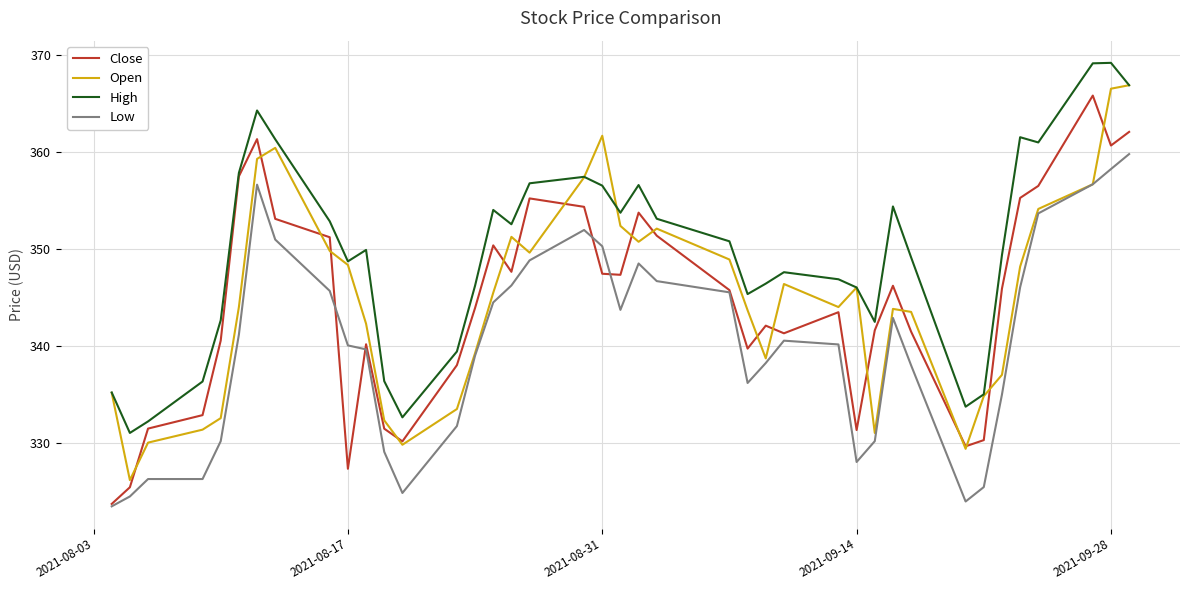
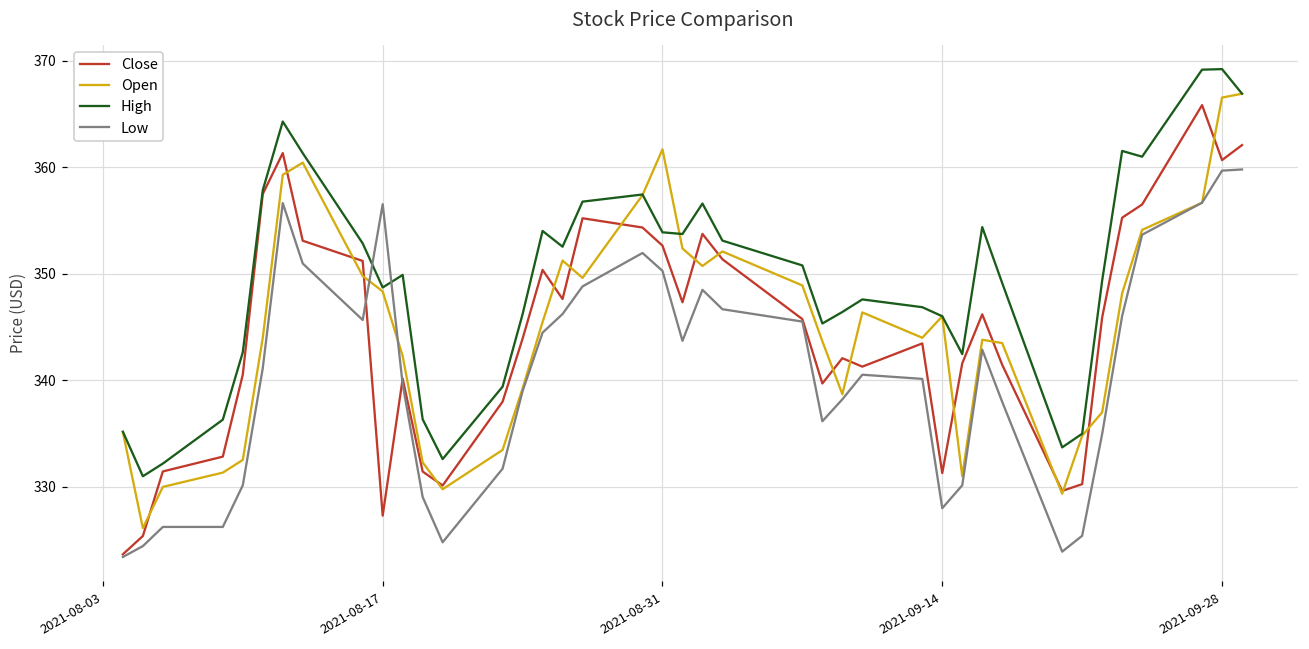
  {
    "Close": {
      "2021-08-17": 327,
-     "2021-08-31": 347,
+     "2021-08-31": 353,
      "2021-09-14": 331,
      "2021-09-28": 361
    },
    "Open": {
      "2021-08-17": 348,
      "2021-08-31": 362,
      "2021-09-28": 367
    },
    "High": {
      "2021-08-17": 349,
-     "2021-08-31": 357,
+     "2021-08-31": 354,
      "2021-09-28": 369
    },
    "Low": {
-     "2021-08-17": 340,
+     "2021-08-17": 357,
      "2021-08-31": 350,
      "2021-09-14": 328,
-     "2021-09-28": 358
+     "2021-09-28": 360
    }
  }
